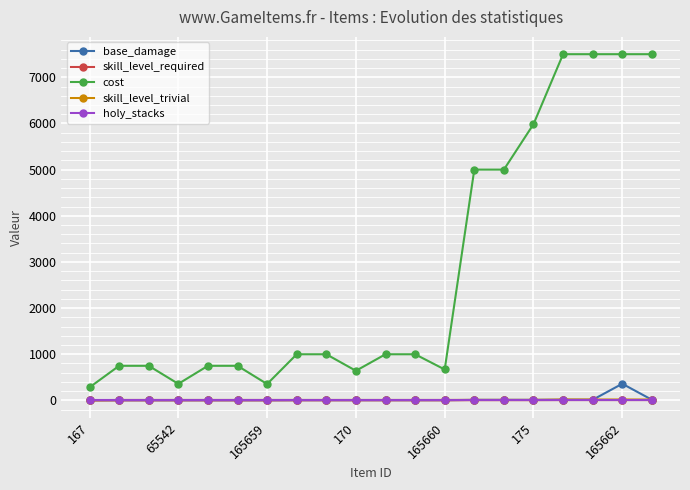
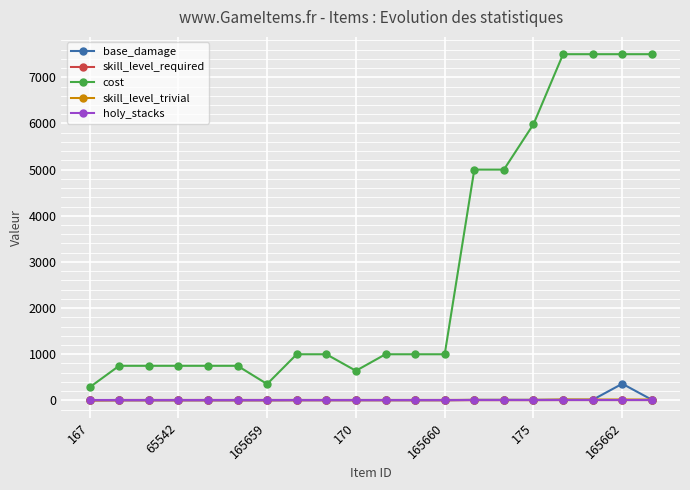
  {
    "base_damage": {
      "165662": 400
    },
    "holy_stacks": {
      "165662": 0
    },
    "cost": {
      "167": 300,
-     "65542": 400,
+     "65542": 800,
      "165659": 400,
      "170": 600,
-     "165660": 700,
+     "165660": 1000,
      "175": 6000,
      "165662": 7500
    }
  }
